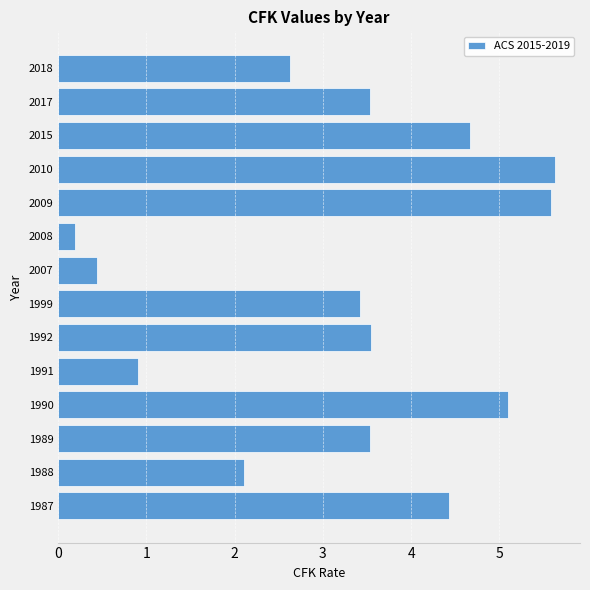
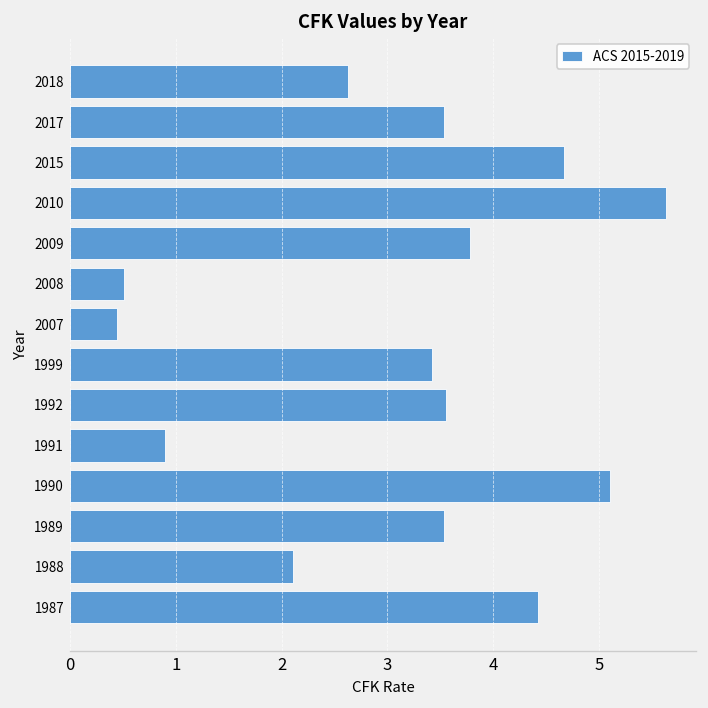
  {
    "2018": 2.6,
    "2017": 3.5,
    "2015": 4.7,
    "2010": 5.6,
-   "2009": 5.6,
-   "2008": 0.2,
+   "2009": 3.8,
+   "2008": 0.5,
    "2007": 0.4,
    "1999": 3.4,
    "1992": 3.6,
    "1991": 0.9,
    "1990": 5.1,
    "1989": 3.5,
    "1988": 2.1,
    "1987": 4.4
  }
